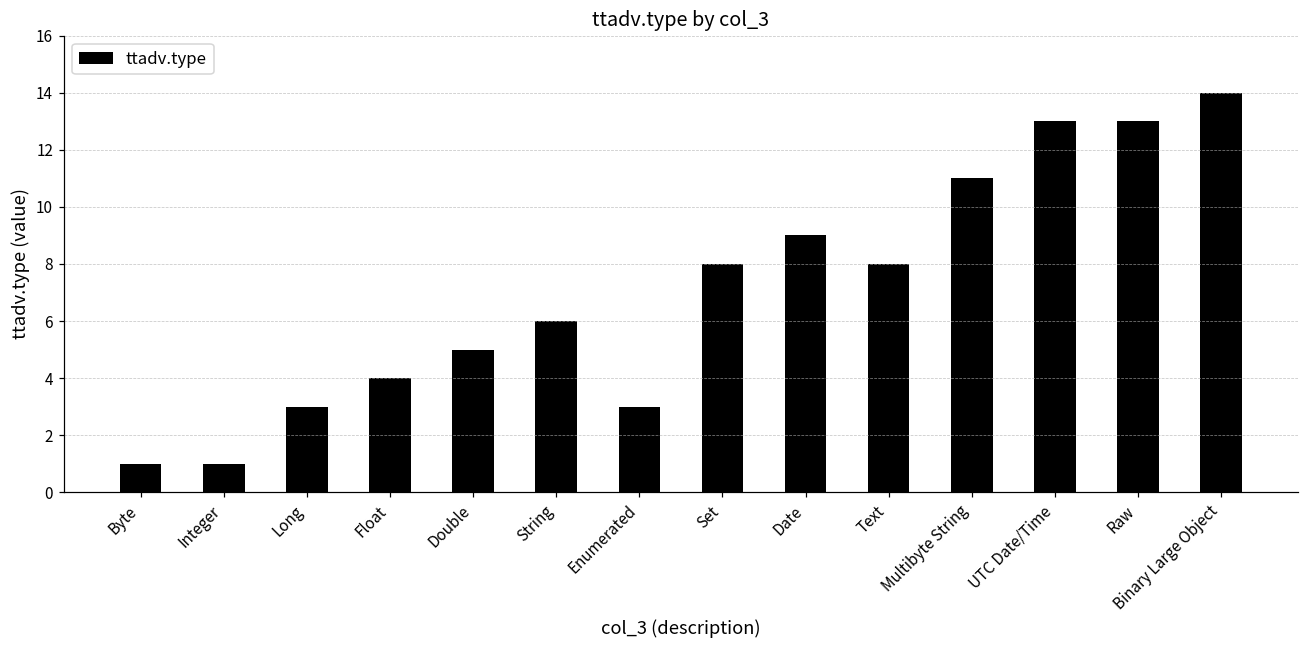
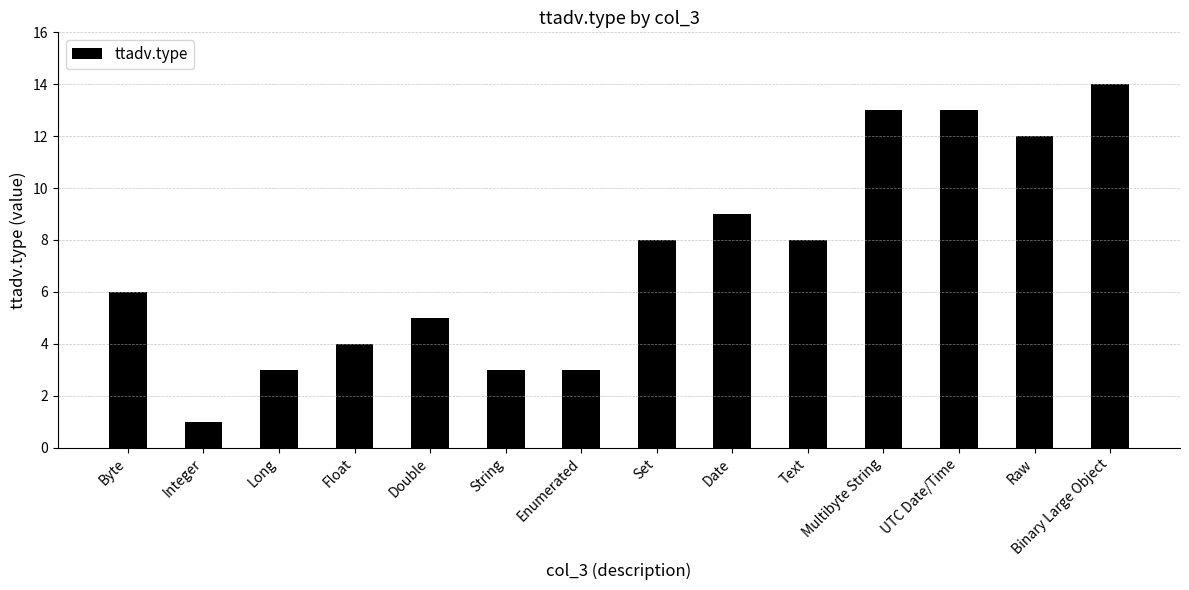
  {
-   "Byte": 1,
+   "Byte": 6,
    "Integer": 1,
    "Long": 3,
    "Float": 4,
    "Double": 5,
-   "String": 6,
+   "String": 3,
    "Enumerated": 3,
    "Set": 8,
    "Date": 9,
    "Text": 8,
-   "Multibyte String": 11,
+   "Multibyte String": 13,
    "UTC Date/Time": 13,
-   "Raw": 13,
+   "Raw": 12,
    "Binary Large Object": 14
  }
